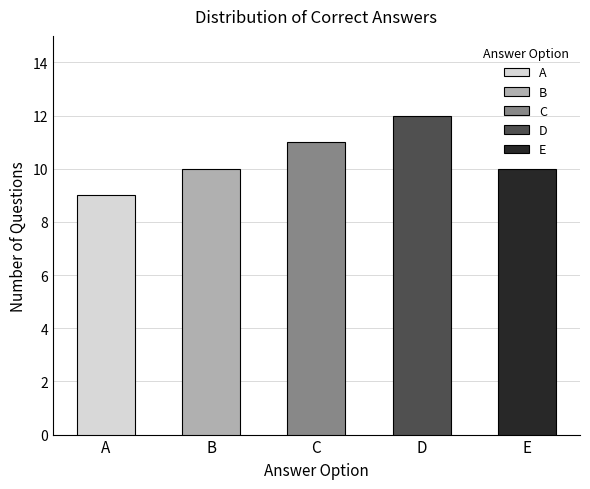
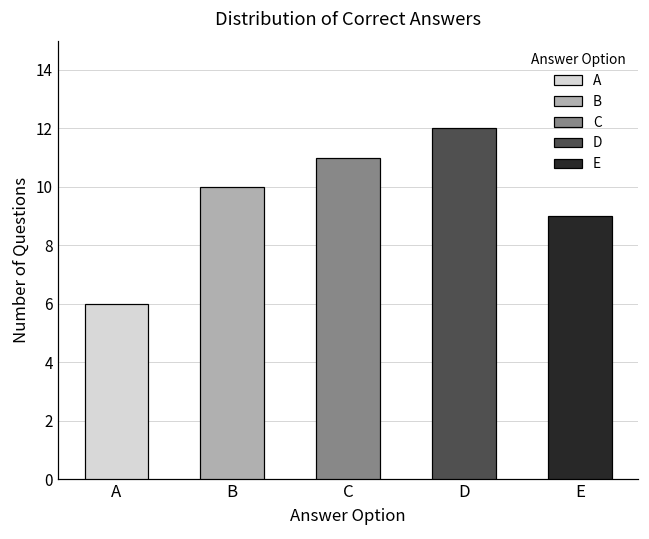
  {
-   "A": 9,
+   "A": 6,
    "B": 10,
    "C": 11,
    "D": 12,
-   "E": 10
+   "E": 9
  }
